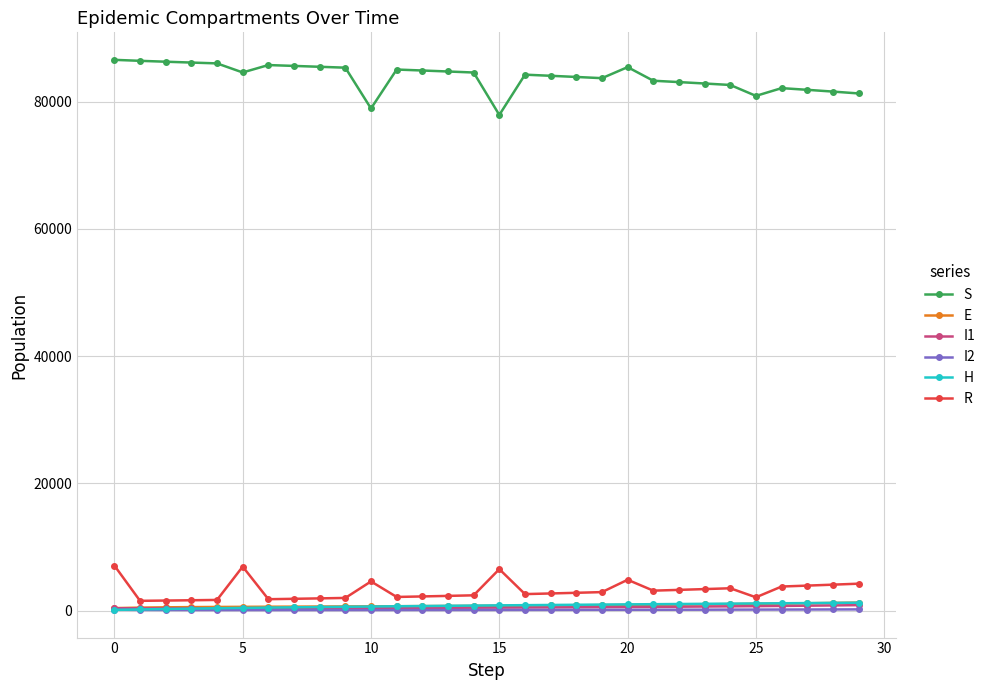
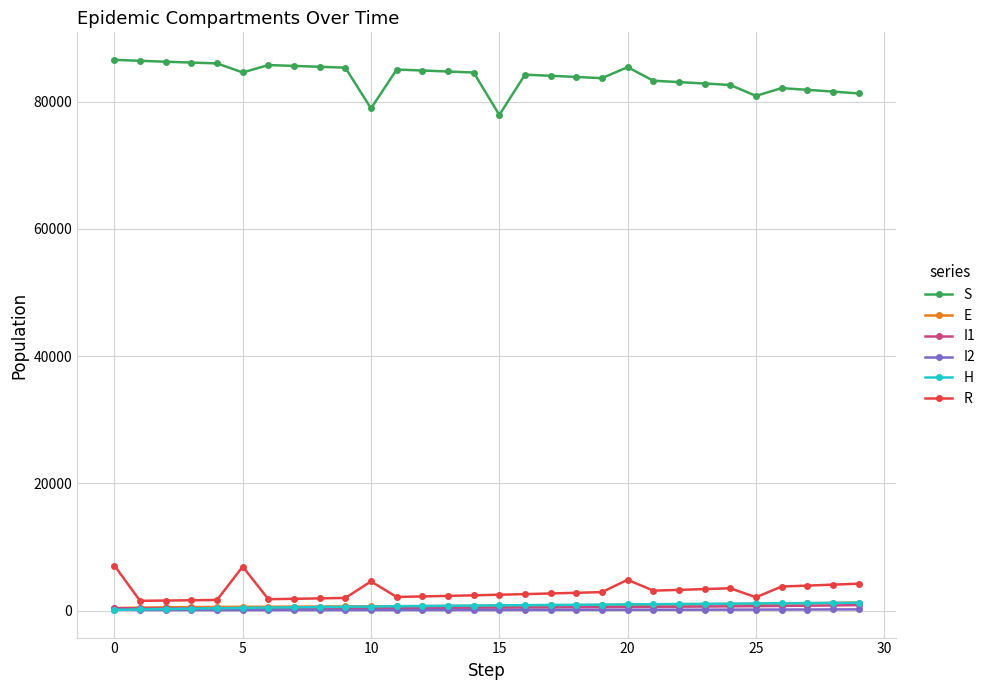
  {
    "S": {
      "0": 87000,
      "5": 85000,
      "10": 79000,
      "15": 78000,
      "20": 85000,
      "25": 81000
    },
    "I2": {
      "20": 0,
      "25": 0
    },
    "R": {
      "0": 7000,
      "5": 7000,
      "10": 5000,
-     "15": 7000,
+     "15": 2000,
      "20": 5000,
      "25": 2000
    }
  }
